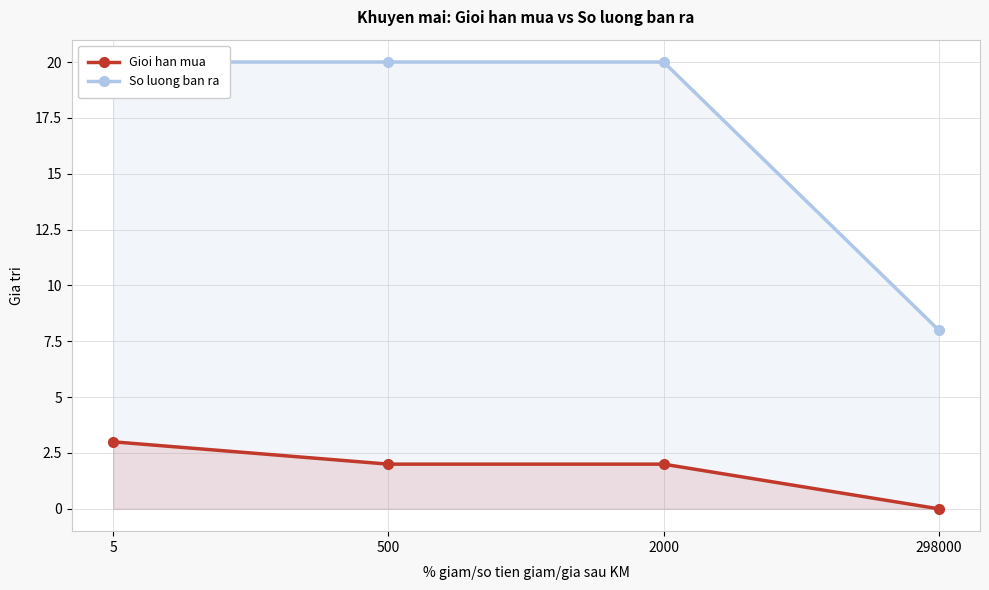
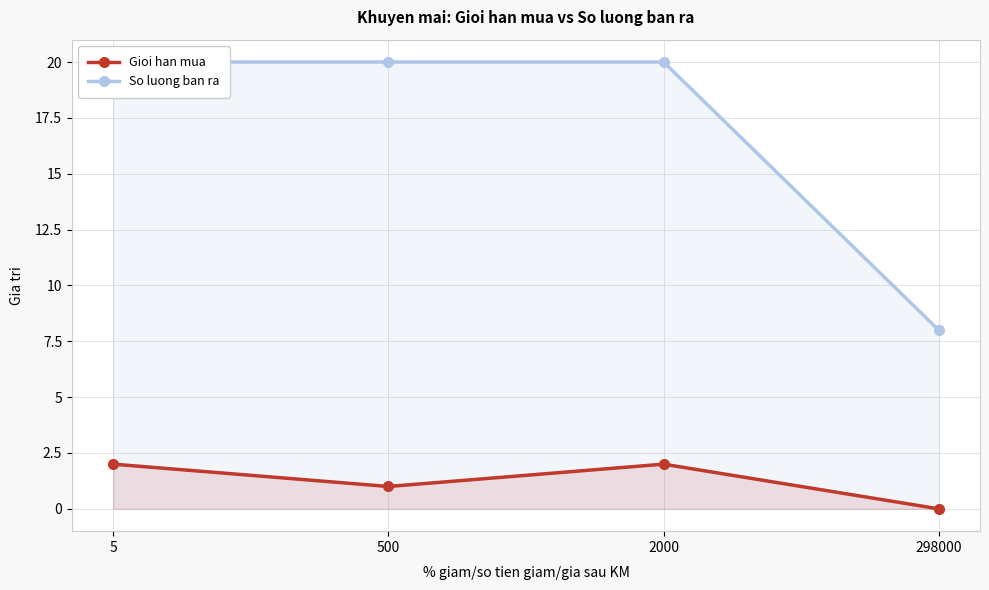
  {
    "Gioi han mua": {
-     "5": 3,
-     "500": 2,
+     "5": 2,
+     "500": 1,
      "2000": 2,
      "298000": 0
    },
    "So luong ban ra": {
      "500": 20,
      "2000": 20,
      "298000": 8
    }
  }
